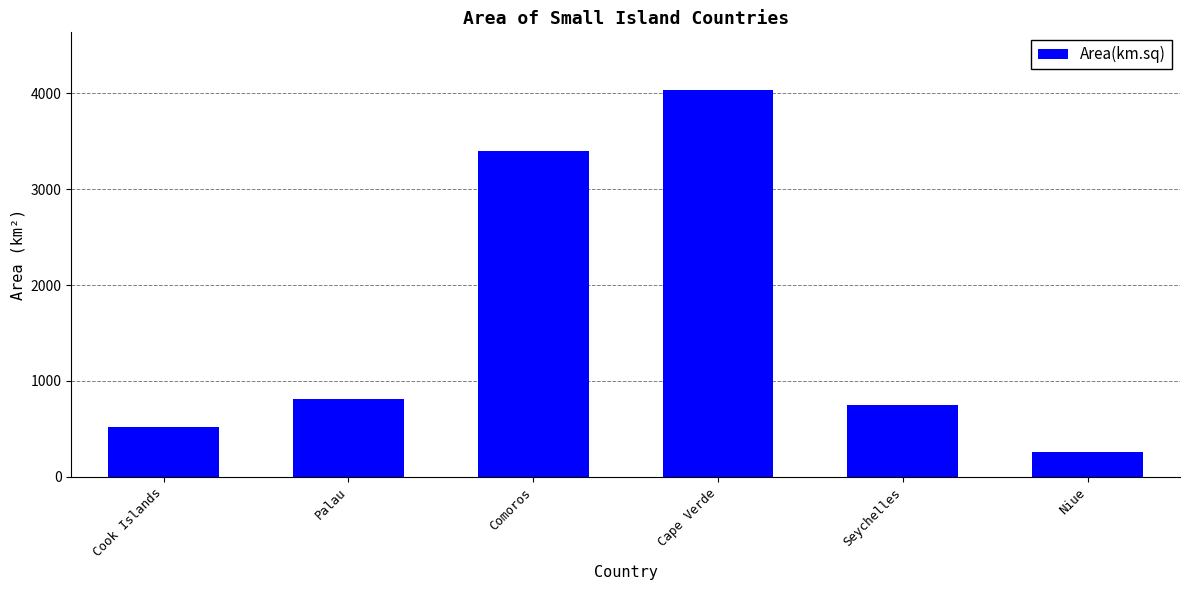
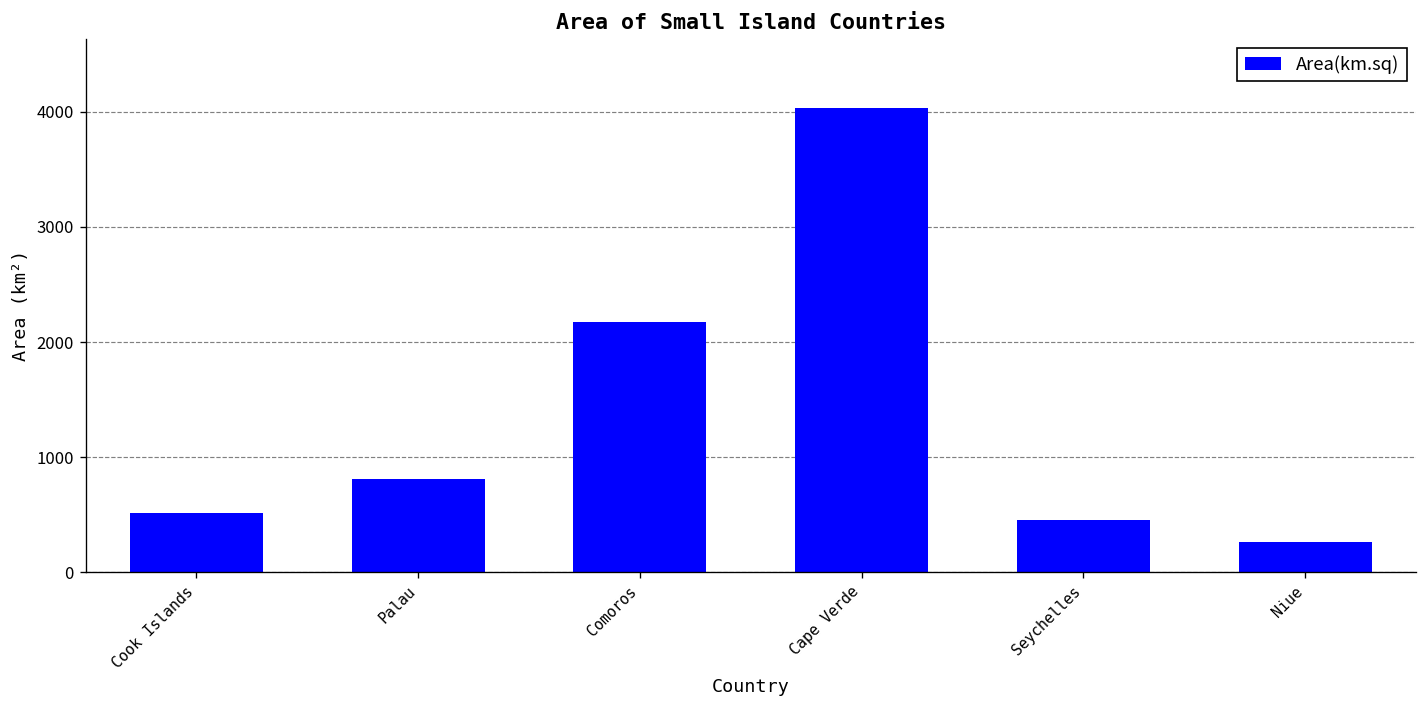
  {
    "Cook Islands": 500,
    "Palau": 800,
-   "Comoros": 3400,
+   "Comoros": 2200,
    "Cape Verde": 4000,
-   "Seychelles": 700,
+   "Seychelles": 500,
    "Niue": 300
  }
